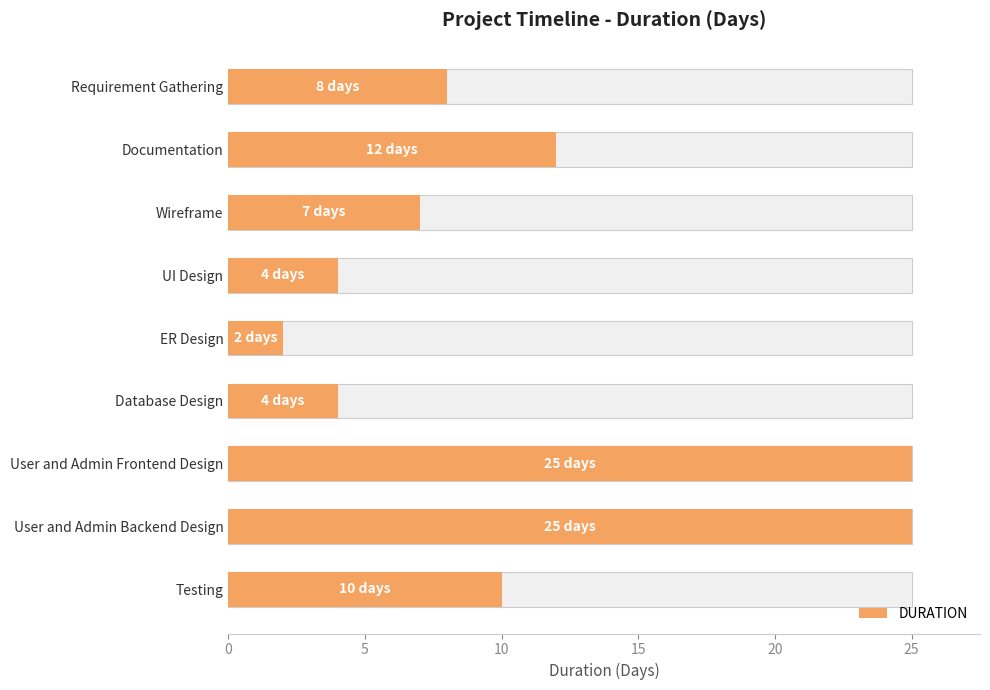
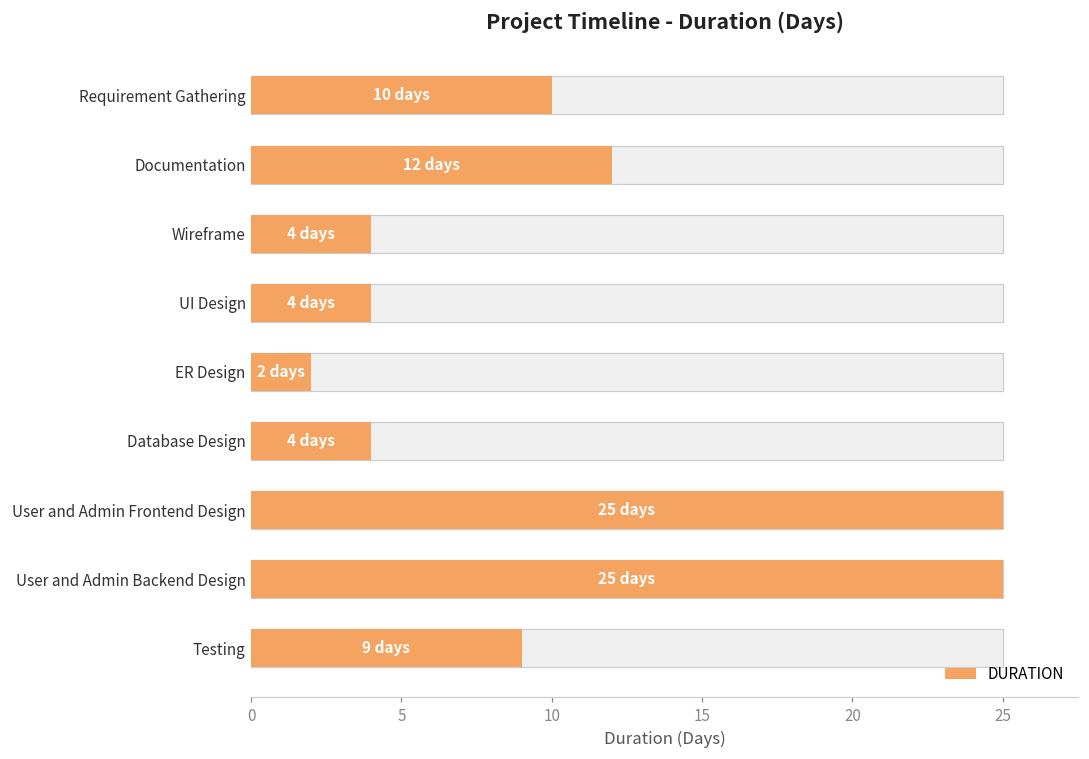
  {
    "DURATION": {
-     "Requirement Gathering": 8,
-     "Wireframe": 7,
+     "Requirement Gathering": 10,
+     "Wireframe": 4,
      "User and Admin Frontend Design": 25,
      "User and Admin Backend Design": 25,
-     "Testing": 10
+     "Testing": 9
    }
  }
